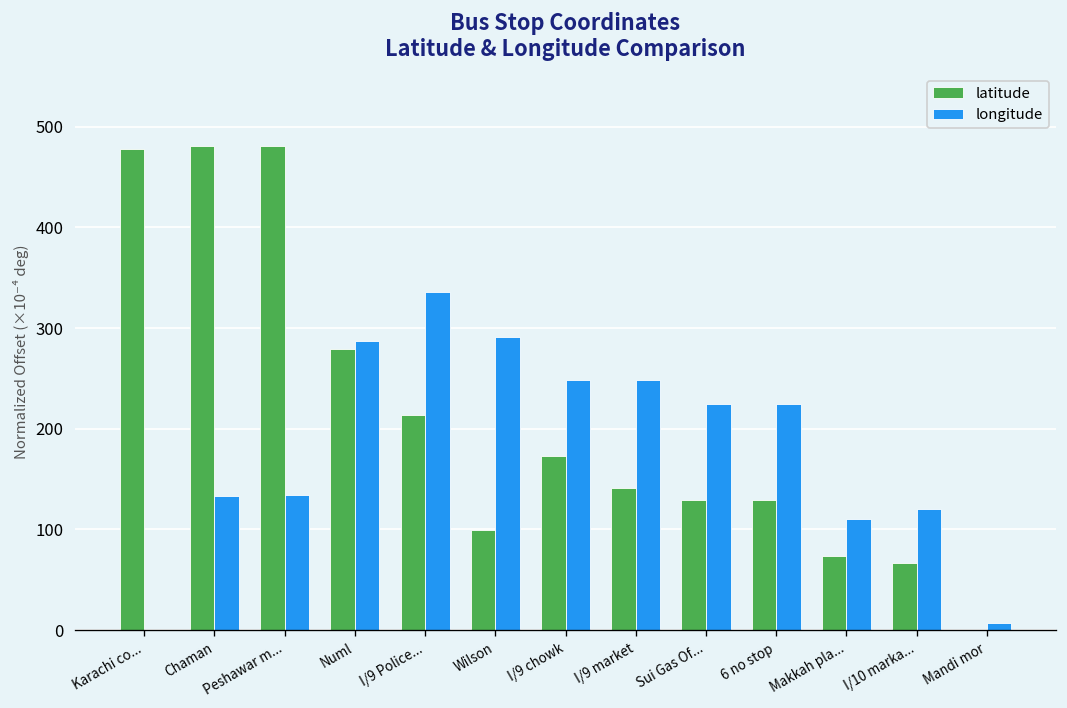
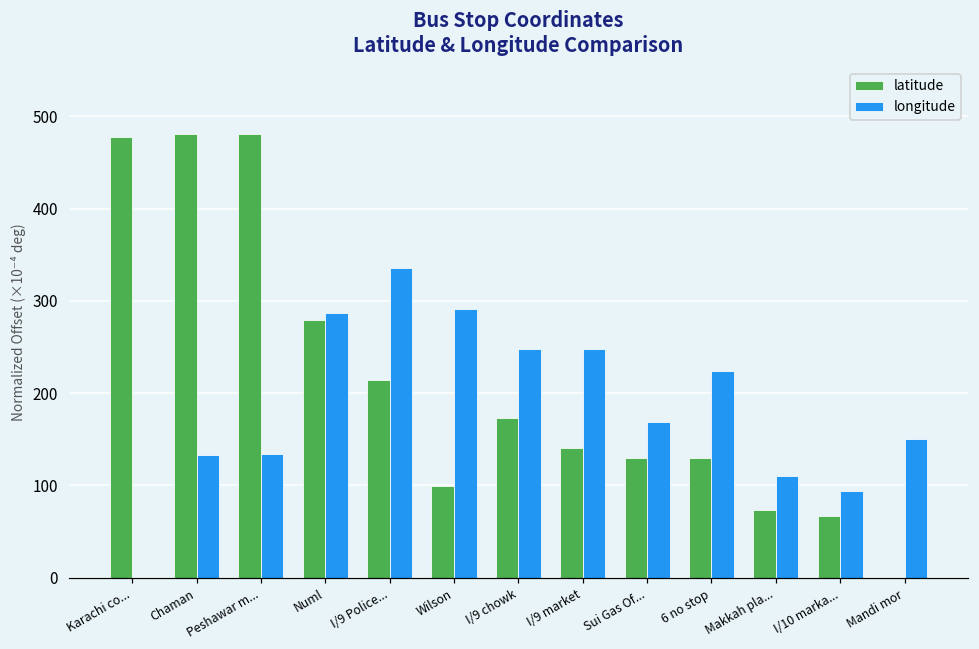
  {
    "latitude": {
      "Karachi co...": 480,
      "Chaman": 480,
      "Peshawar m...": 480,
      "Numl": 280,
      "I/9 Police...": 210,
      "Wilson": 100,
      "I/9 chowk": 170,
      "I/9 market": 140,
      "Sui Gas Of...": 130,
      "6 no stop": 130,
      "Makkah pla...": 70,
      "I/10 marka...": 70,
      "Mandi mor": 0
    },
    "longitude": {
      "Karachi co...": 0,
      "Chaman": 130,
      "Peshawar m...": 130,
      "Numl": 290,
      "I/9 Police...": 340,
      "Wilson": 290,
      "I/9 chowk": 250,
      "I/9 market": 250,
-     "Sui Gas Of...": 220,
+     "Sui Gas Of...": 170,
      "6 no stop": 220,
      "Makkah pla...": 110,
-     "I/10 marka...": 120,
-     "Mandi mor": 10
+     "I/10 marka...": 90,
+     "Mandi mor": 150
    }
  }
